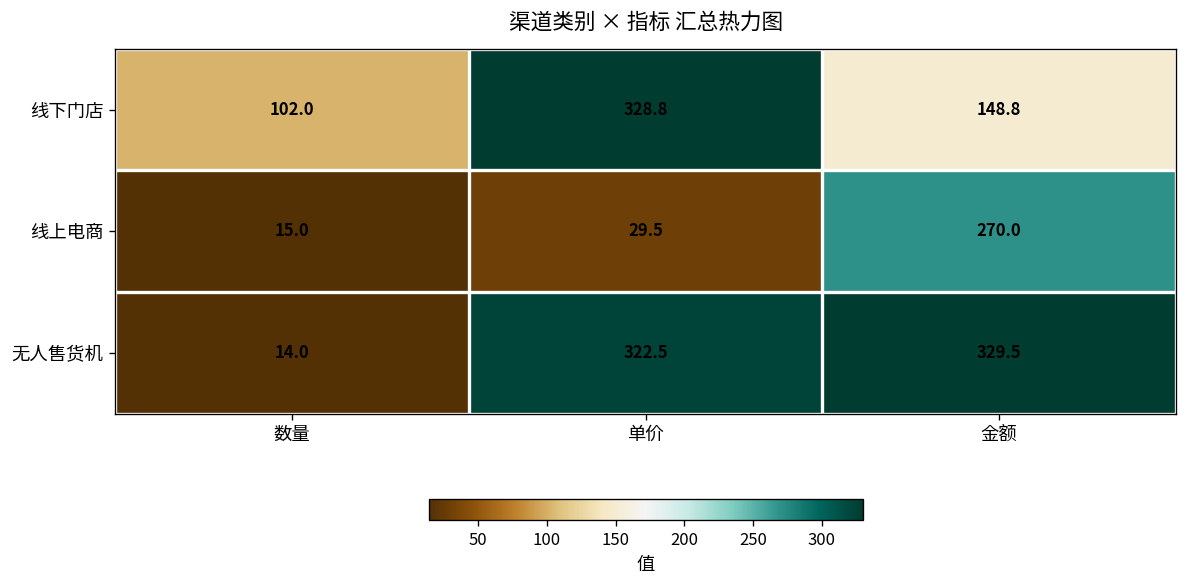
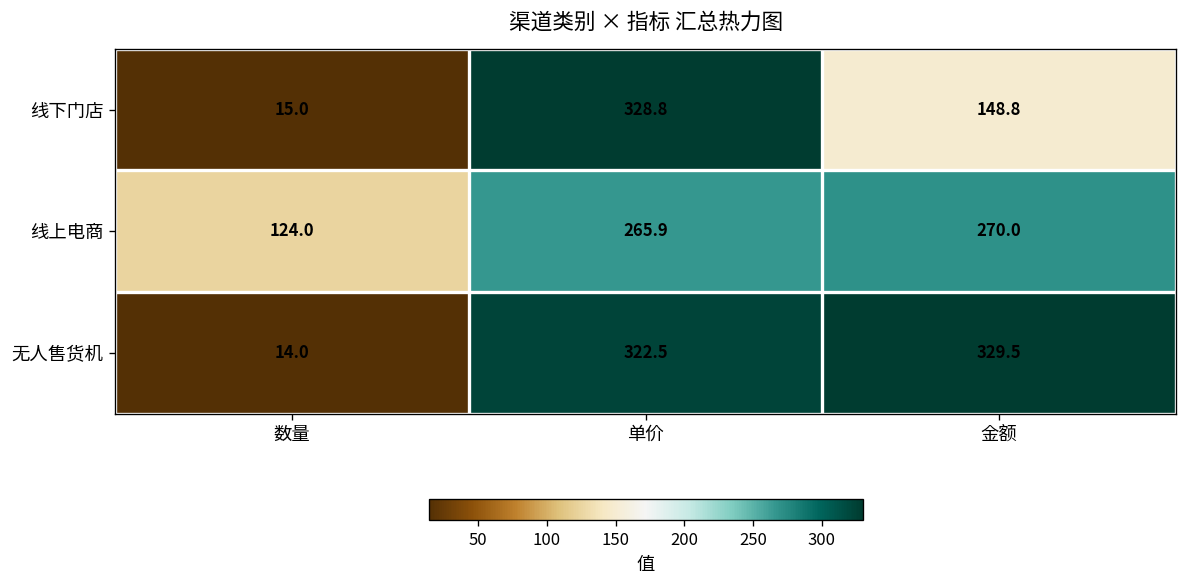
  {
    "线下门店": {
-     "数量": 102.0,
+     "数量": 15.0,
      "单价": 328.8,
      "金额": 148.8
    },
    "线上电商": {
-     "数量": 15.0,
-     "单价": 29.5,
+     "数量": 124.0,
+     "单价": 265.9,
      "金额": 270.0
    },
    "无人售货机": {
      "数量": 14.0,
      "单价": 322.5,
      "金额": 329.5
    }
  }
